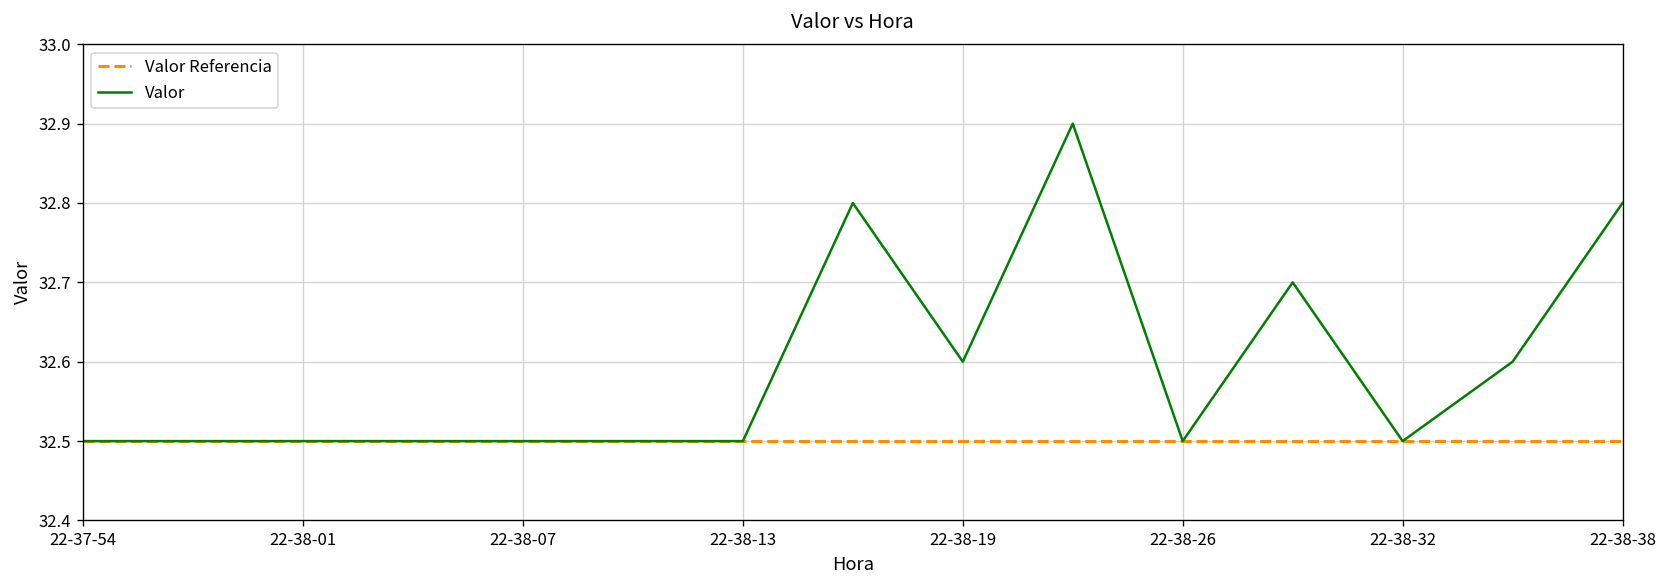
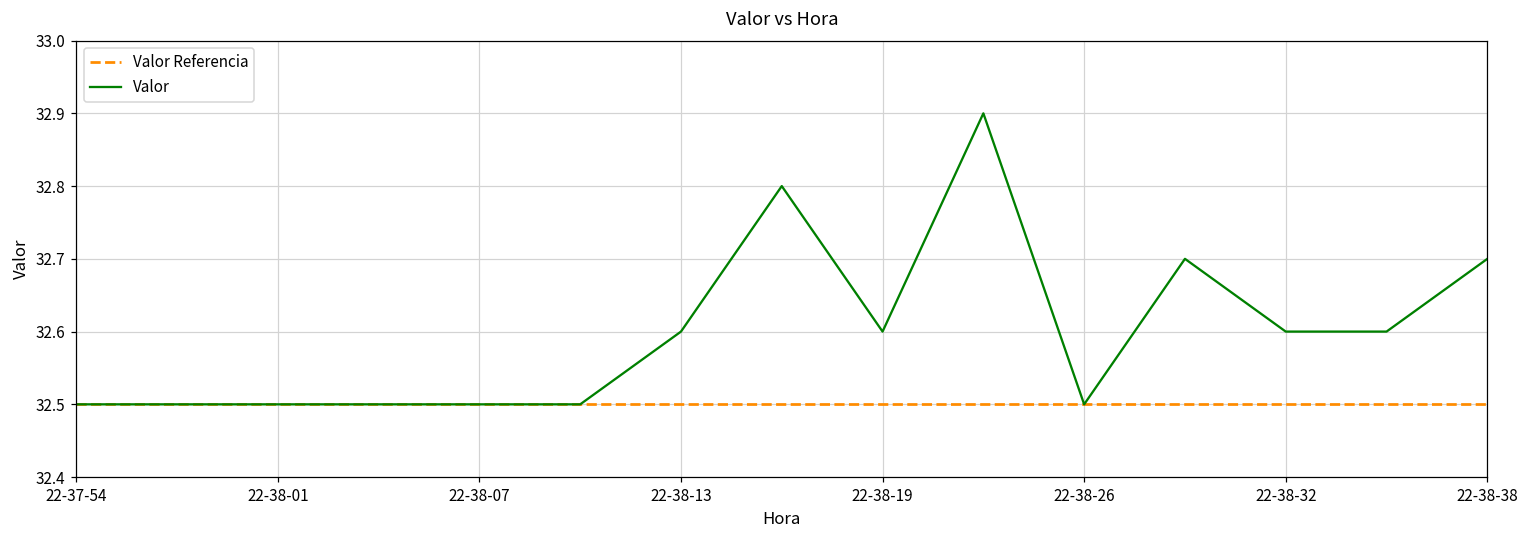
  {
    "22-37-54": 32.5,
    "22-38-01": 32.5,
    "22-38-07": 32.5,
-   "22-38-13": 32.5,
+   "22-38-13": 32.6,
    "22-38-19": 32.6,
    "22-38-26": 32.5,
-   "22-38-32": 32.5,
-   "22-38-38": 32.8
+   "22-38-32": 32.6,
+   "22-38-38": 32.7
  }
